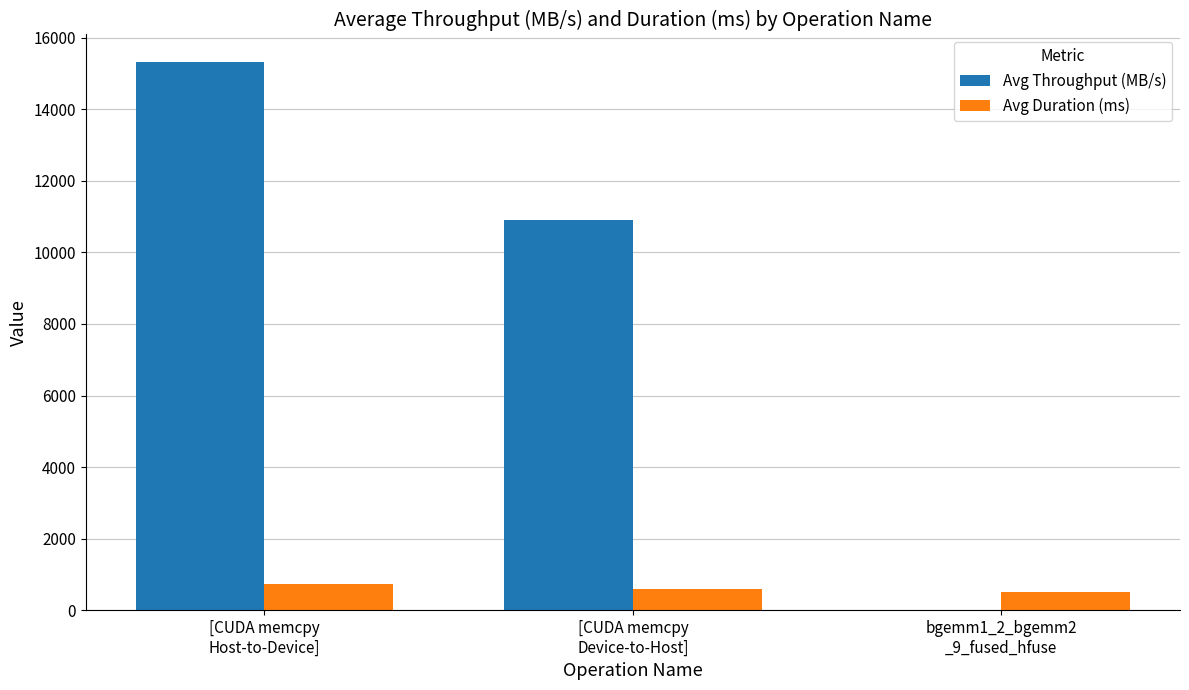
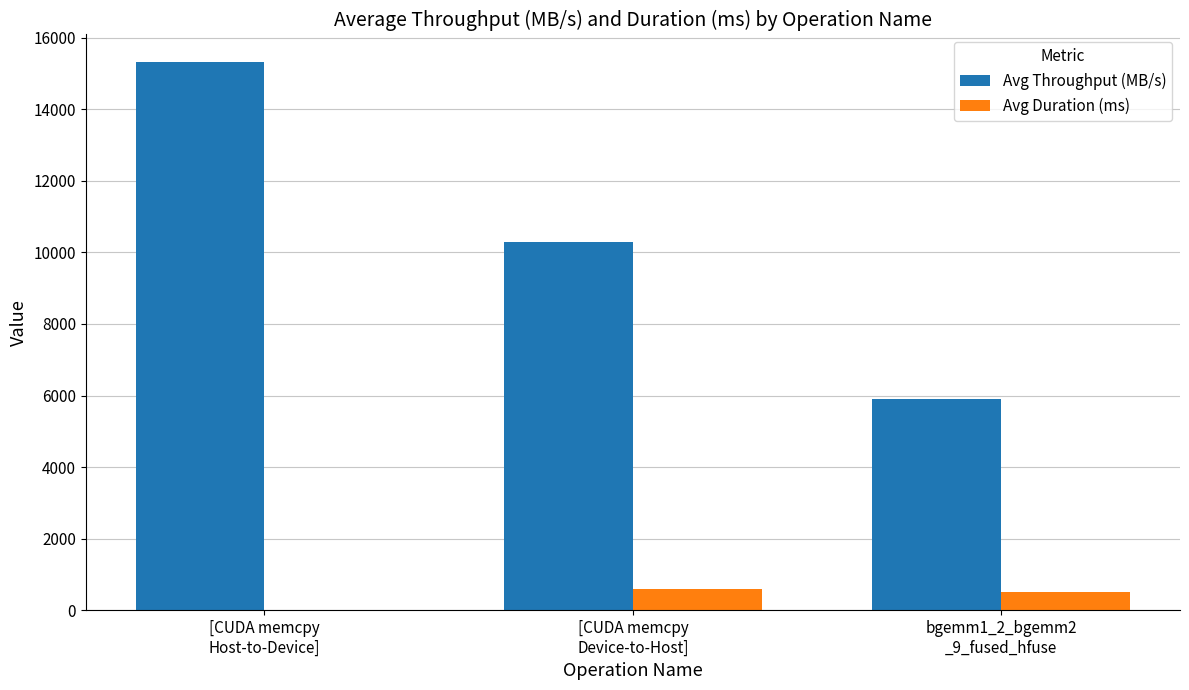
  {
    "Avg Throughput (MB/s)": {
      "[CUDA memcpy Host-to-Device]": 15300,
-     "[CUDA memcpy Device-to-Host]": 10900,
-     "bgemm1_2_bgemm2 _9_fused_hfuse": 0
+     "[CUDA memcpy Device-to-Host]": 10300,
+     "bgemm1_2_bgemm2 _9_fused_hfuse": 5900
    },
    "Avg Duration (ms)": {
-     "[CUDA memcpy Host-to-Device]": 700,
+     "[CUDA memcpy Host-to-Device]": 0,
      "[CUDA memcpy Device-to-Host]": 600,
      "bgemm1_2_bgemm2 _9_fused_hfuse": 500
    }
  }
